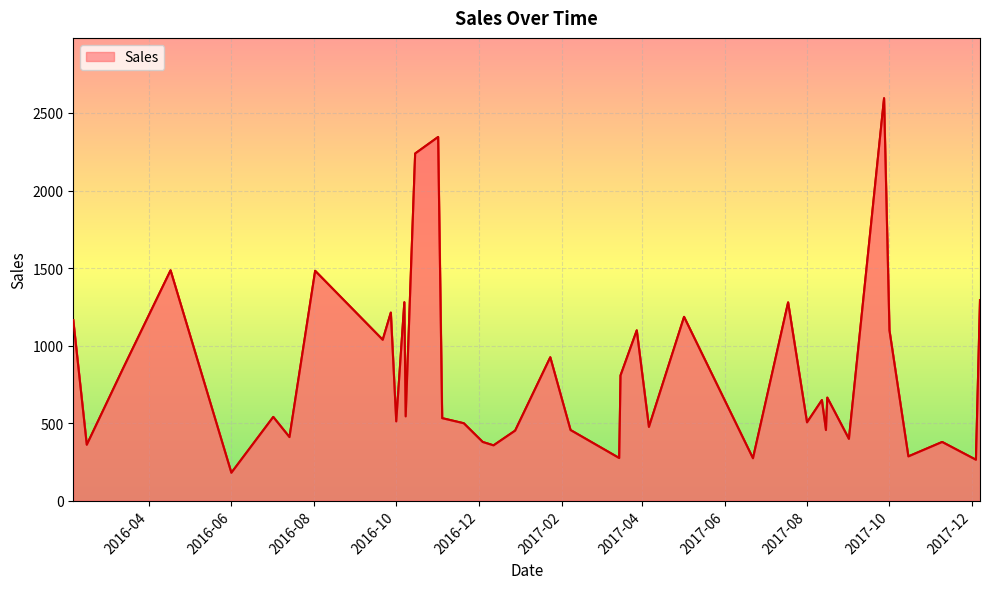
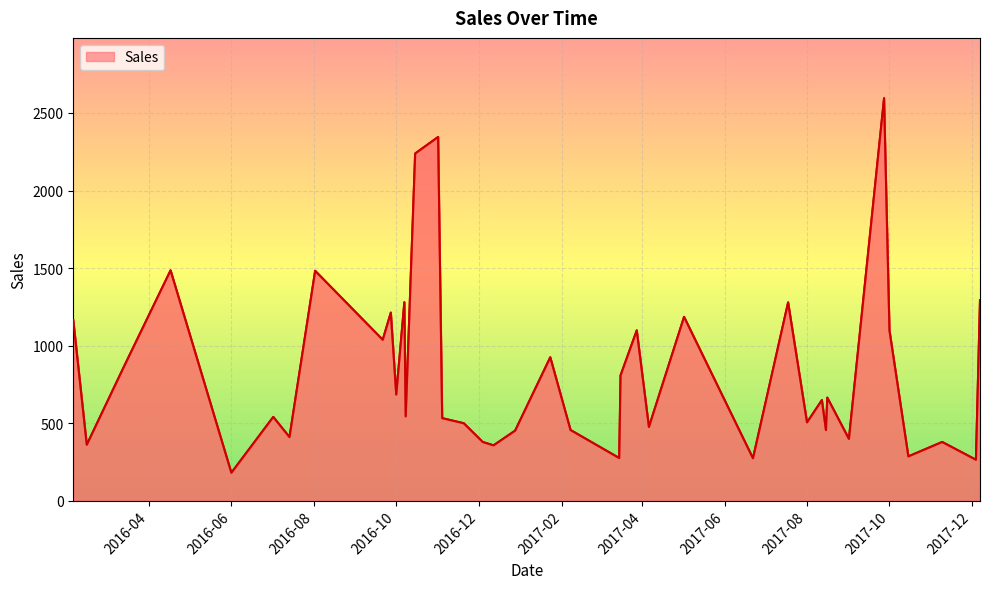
  {
    "2016-06": 180,
-   "2016-10": 510,
+   "2016-10": 680,
    "2017-08": 500,
    "2017-10": 1100
  }
